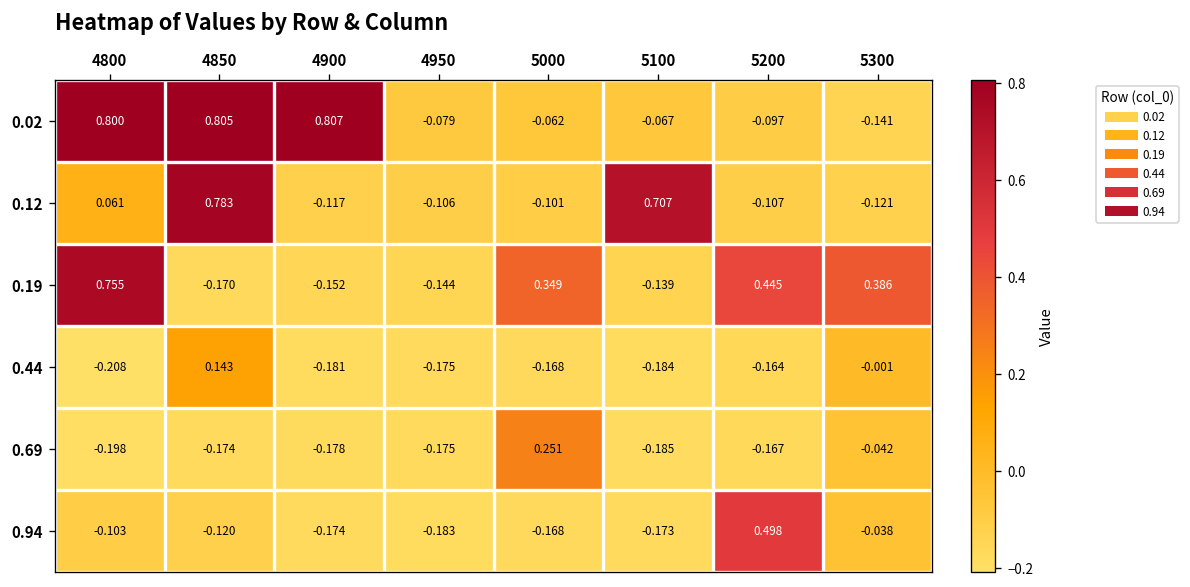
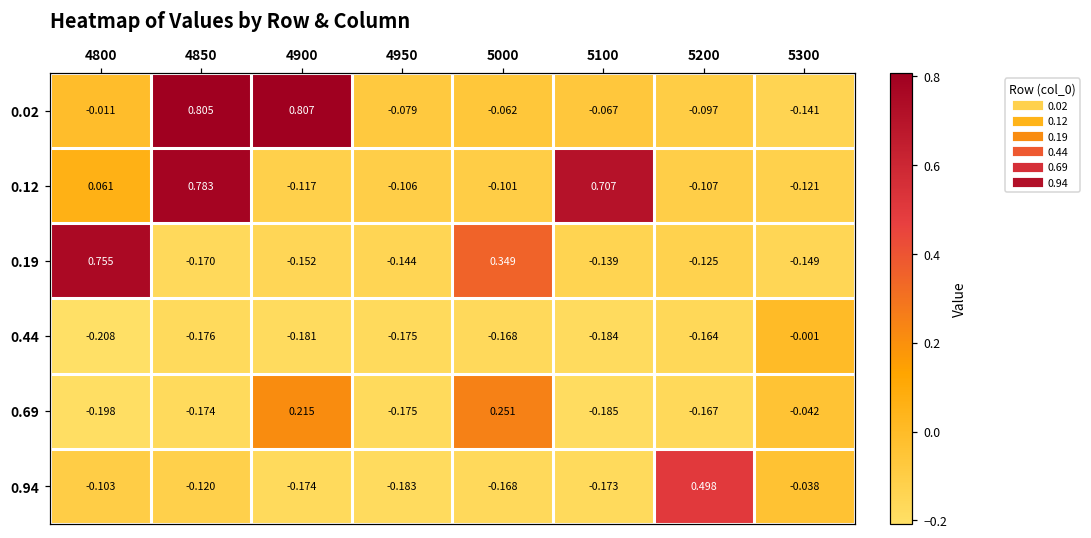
  {
    "0.02": {
-     "4800": 0.800,
+     "4800": -0.011,
      "4850": 0.805,
      "4900": 0.807,
      "4950": -0.079,
      "5000": -0.062,
      "5100": -0.067,
      "5200": -0.097,
      "5300": -0.141
    },
    "0.12": {
      "4800": 0.061,
      "4850": 0.783,
      "4900": -0.117,
      "4950": -0.106,
      "5000": -0.101,
      "5100": 0.707,
      "5200": -0.107,
      "5300": -0.121
    },
    "0.19": {
      "4800": 0.755,
      "4850": -0.170,
      "4900": -0.152,
      "4950": -0.144,
      "5000": 0.349,
      "5100": -0.139,
-     "5200": 0.445,
-     "5300": 0.386
+     "5200": -0.125,
+     "5300": -0.149
    },
    "0.44": {
      "4800": -0.208,
-     "4850": 0.143,
+     "4850": -0.176,
      "4900": -0.181,
      "4950": -0.175,
      "5000": -0.168,
      "5100": -0.184,
      "5200": -0.164,
      "5300": -0.001
    },
    "0.69": {
      "4800": -0.198,
      "4850": -0.174,
-     "4900": -0.178,
+     "4900": 0.215,
      "4950": -0.175,
      "5000": 0.251,
      "5100": -0.185,
      "5200": -0.167,
      "5300": -0.042
    },
    "0.94": {
      "4800": -0.103,
      "4850": -0.120,
      "4900": -0.174,
      "4950": -0.183,
      "5000": -0.168,
      "5100": -0.173,
      "5200": 0.498,
      "5300": -0.038
    }
  }
